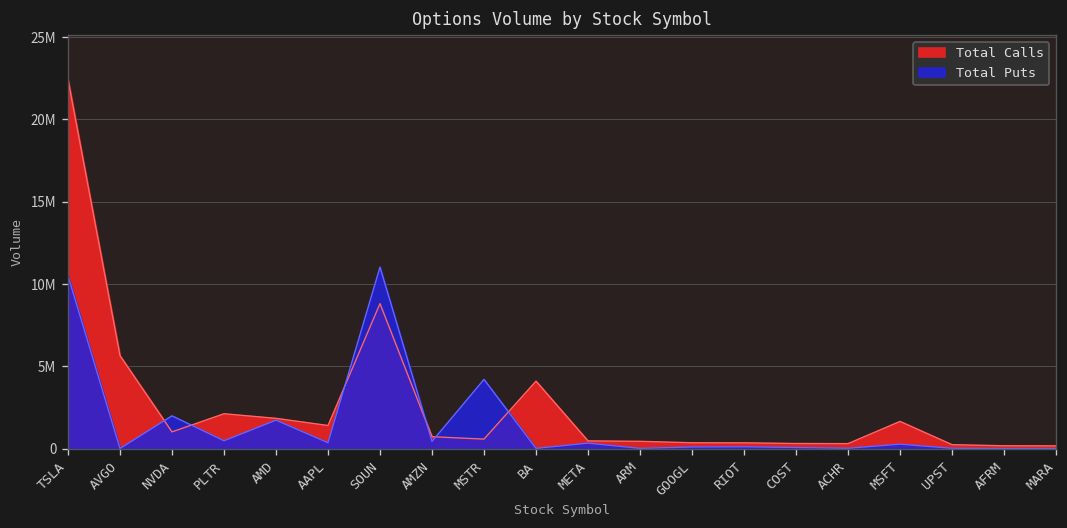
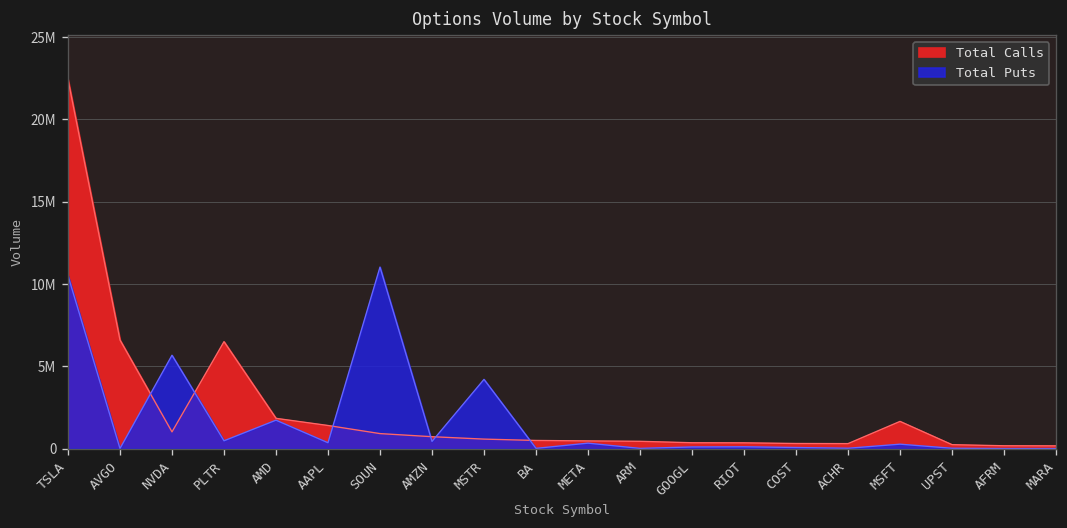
  {
    "Total Calls": {
      "TSLA": 22400000,
-     "AVGO": 5600000,
+     "AVGO": 6600000,
      "NVDA": 1000000,
-     "PLTR": 2100000,
+     "PLTR": 6500000,
      "AAPL": 1400000,
-     "SOUN": 8800000,
+     "SOUN": 900000,
      "AMZN": 700000,
      "MSTR": 600000,
-     "BA": 4100000,
+     "BA": 500000,
      "ARM": 400000,
      "GOOGL": 400000,
      "RIOT": 300000,
      "COST": 300000,
      "ACHR": 300000,
      "MSFT": 1600000,
      "UPST": 200000
    },
    "Total Puts": {
      "TSLA": 10500000,
      "AVGO": 0,
-     "NVDA": 2000000,
+     "NVDA": 5700000,
      "PLTR": 500000,
      "AAPL": 400000,
      "SOUN": 11000000,
      "AMZN": 400000,
      "MSTR": 4200000,
      "BA": 0,
      "ARM": 0,
      "GOOGL": 100000,
      "RIOT": 100000,
      "COST": 100000,
      "ACHR": 0,
      "MSFT": 300000,
      "UPST": 0
    }
  }
